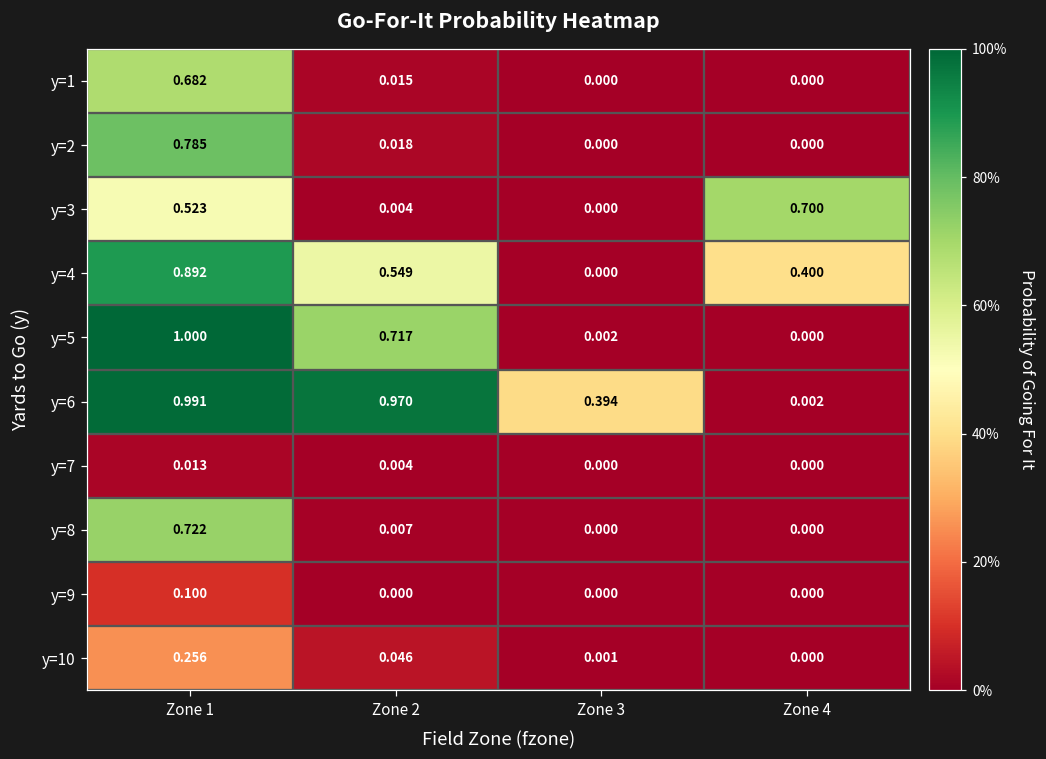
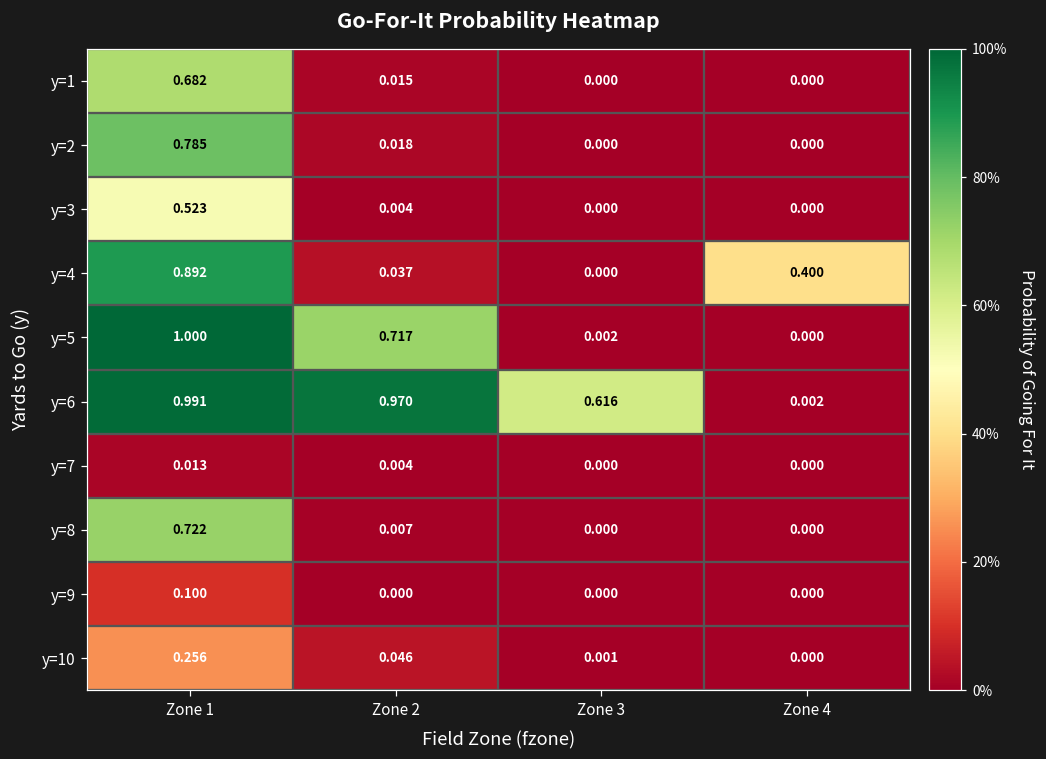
  {
    "y=1": {
      "Zone 1": 0.682,
      "Zone 2": 0.015,
      "Zone 3": 0.000,
      "Zone 4": 0.000
    },
    "y=2": {
      "Zone 1": 0.785,
      "Zone 2": 0.018,
      "Zone 3": 0.000,
      "Zone 4": 0.000
    },
    "y=3": {
      "Zone 1": 0.523,
      "Zone 2": 0.004,
      "Zone 3": 0.000,
-     "Zone 4": 0.700
+     "Zone 4": 0.000
    },
    "y=4": {
      "Zone 1": 0.892,
-     "Zone 2": 0.549,
+     "Zone 2": 0.037,
      "Zone 3": 0.000,
      "Zone 4": 0.400
    },
    "y=5": {
      "Zone 1": 1.000,
      "Zone 2": 0.717,
      "Zone 3": 0.002,
      "Zone 4": 0.000
    },
    "y=6": {
      "Zone 1": 0.991,
      "Zone 2": 0.970,
-     "Zone 3": 0.394,
+     "Zone 3": 0.616,
      "Zone 4": 0.002
    },
    "y=7": {
      "Zone 1": 0.013,
      "Zone 2": 0.004,
      "Zone 3": 0.000,
      "Zone 4": 0.000
    },
    "y=8": {
      "Zone 1": 0.722,
      "Zone 2": 0.007,
      "Zone 3": 0.000,
      "Zone 4": 0.000
    },
    "y=9": {
      "Zone 1": 0.100,
      "Zone 2": 0.000,
      "Zone 3": 0.000,
      "Zone 4": 0.000
    },
    "y=10": {
      "Zone 1": 0.256,
      "Zone 2": 0.046,
      "Zone 3": 0.001,
      "Zone 4": 0.000
    }
  }
